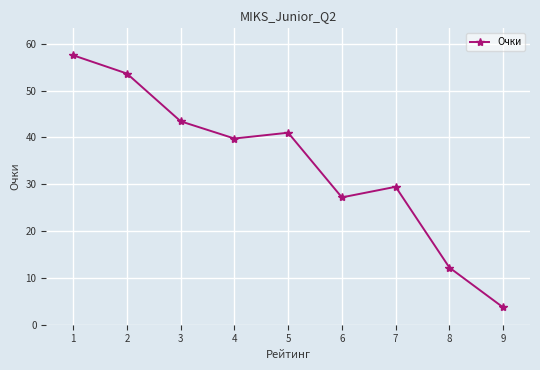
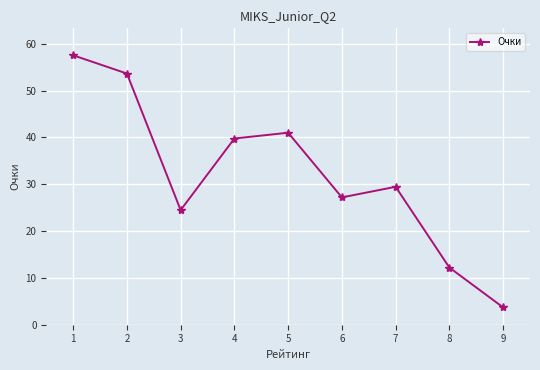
  {
    "1": 58,
    "2": 54,
-   "3": 43,
+   "3": 24,
    "4": 40,
    "5": 41,
    "6": 27,
    "7": 29,
    "8": 12,
    "9": 4
  }
